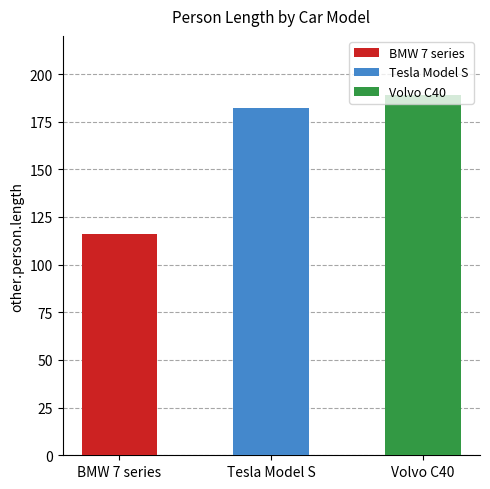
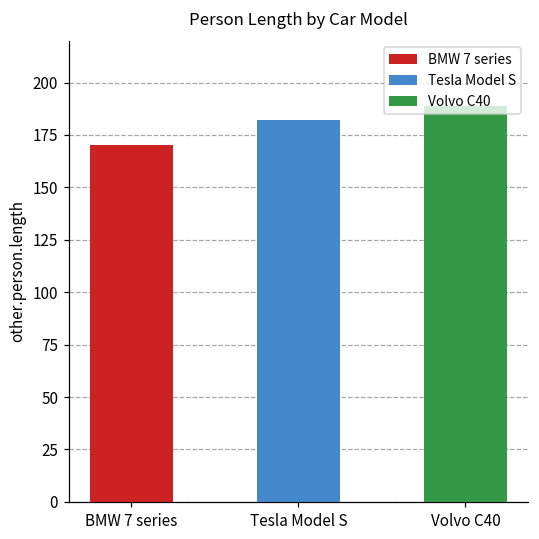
  {
-   "BMW 7 series": 116,
+   "BMW 7 series": 170,
    "Tesla Model S": 182
  }
